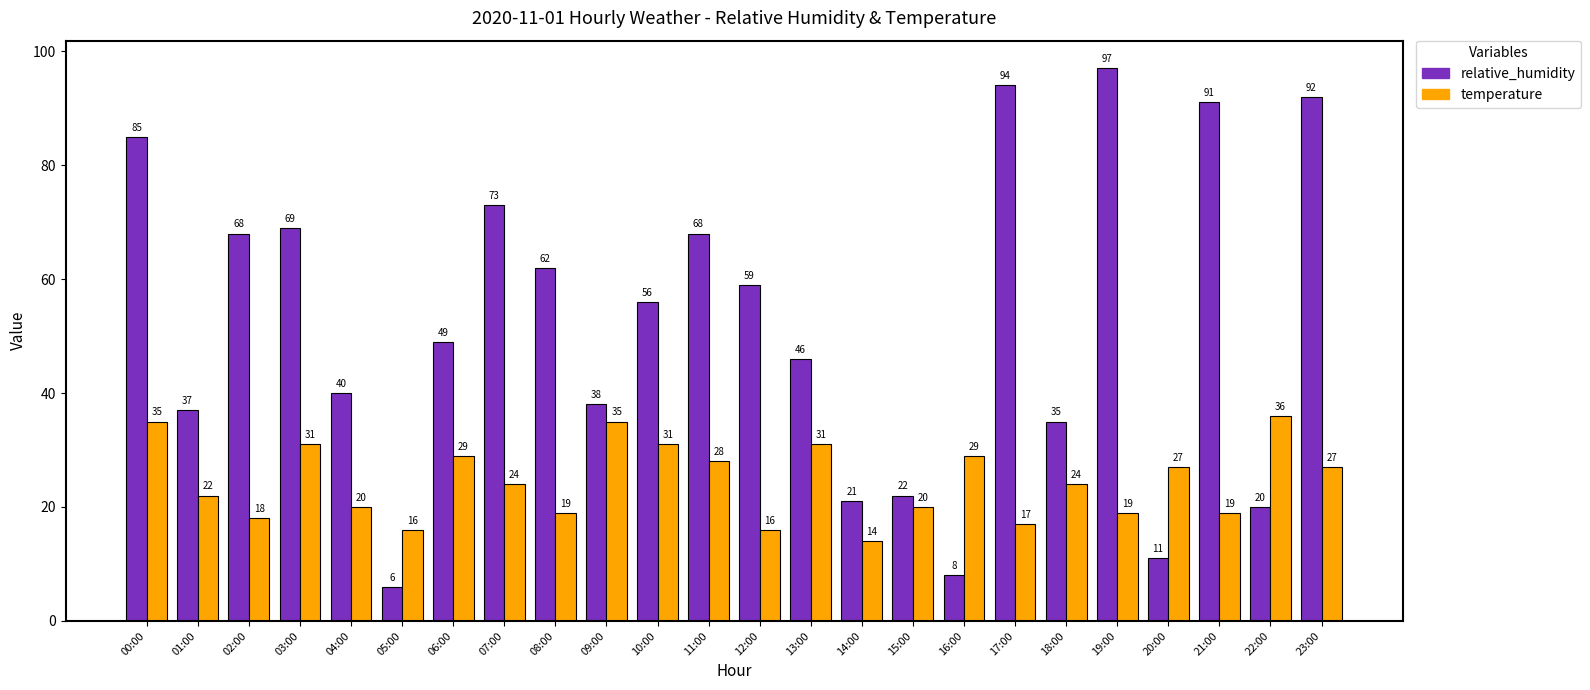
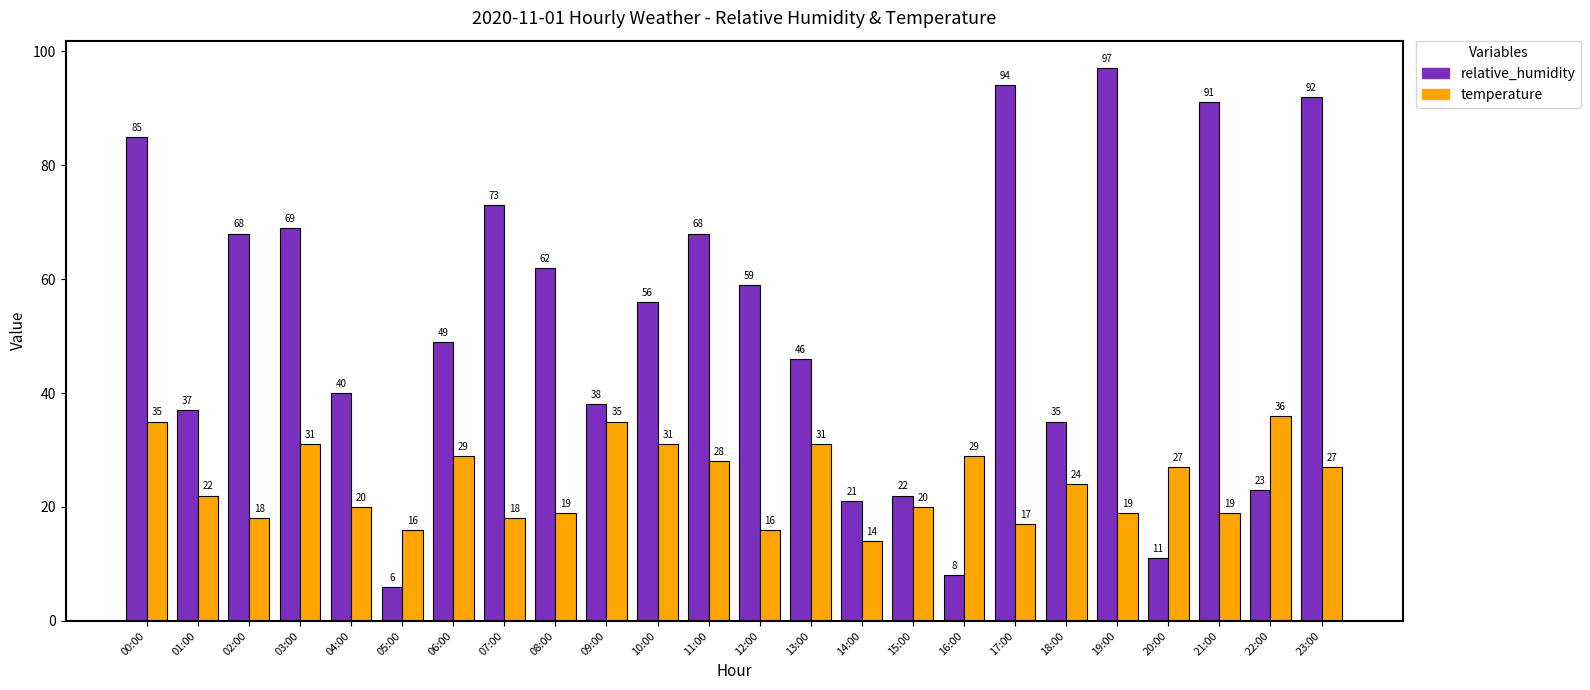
  {
    "relative_humidity": {
      "00:00": 85,
      "01:00": 37,
      "02:00": 68,
      "03:00": 69,
      "04:00": 40,
      "05:00": 6,
      "06:00": 49,
      "07:00": 73,
      "08:00": 62,
      "09:00": 38,
      "10:00": 56,
      "11:00": 68,
      "12:00": 59,
      "13:00": 46,
      "14:00": 21,
      "15:00": 22,
      "16:00": 8,
      "17:00": 94,
      "18:00": 35,
      "19:00": 97,
      "20:00": 11,
      "21:00": 91,
-     "22:00": 20,
+     "22:00": 23,
      "23:00": 92
    },
    "temperature": {
      "00:00": 35,
      "01:00": 22,
      "02:00": 18,
      "03:00": 31,
      "04:00": 20,
      "05:00": 16,
      "06:00": 29,
-     "07:00": 24,
+     "07:00": 18,
      "08:00": 19,
      "09:00": 35,
      "10:00": 31,
      "11:00": 28,
      "12:00": 16,
      "13:00": 31,
      "14:00": 14,
      "15:00": 20,
      "16:00": 29,
      "17:00": 17,
      "18:00": 24,
      "19:00": 19,
      "20:00": 27,
      "21:00": 19,
      "22:00": 36,
      "23:00": 27
    }
  }
